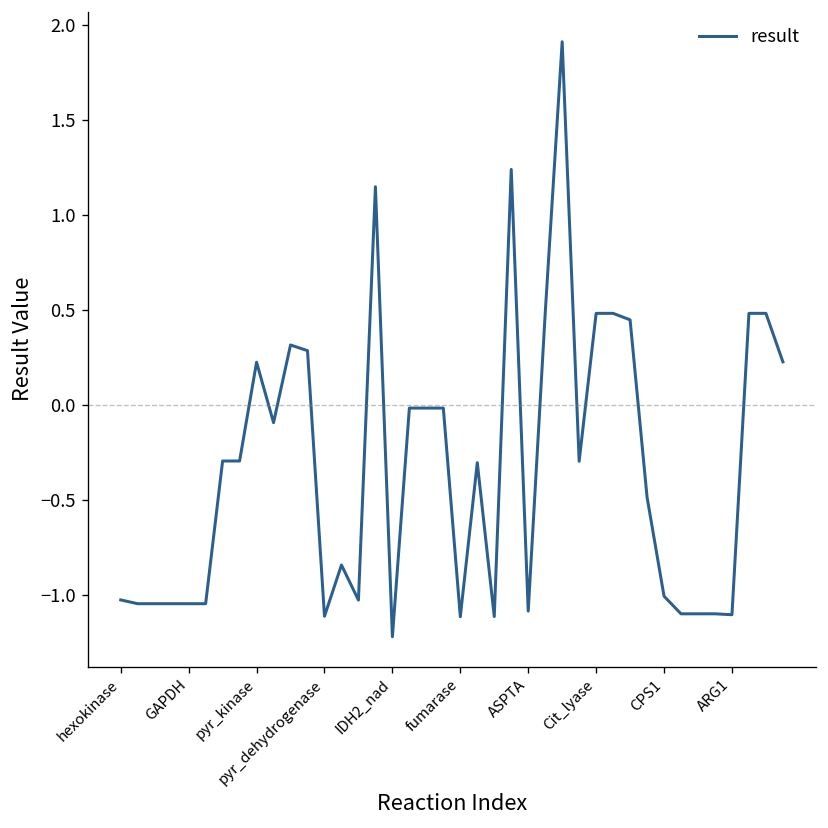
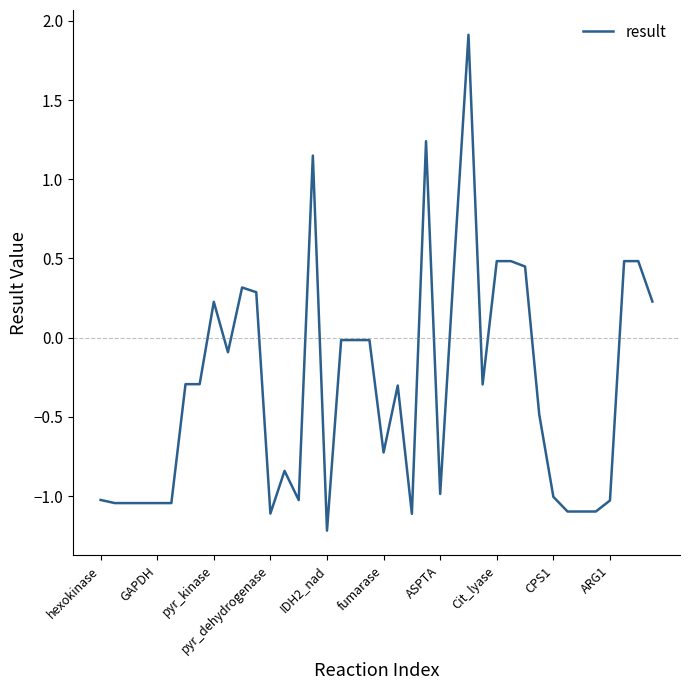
  {
    "hexokinase": -1.02,
    "GAPDH": -1.04,
    "pyr_kinase": 0.23,
    "pyr_dehydrogenase": -1.11,
    "IDH2_nad": -1.22,
-   "fumarase": -1.11,
-   "ASPTA": -1.08,
+   "fumarase": -0.73,
+   "ASPTA": -0.99,
    "Cit_lyase": 0.48,
    "CPS1": -1.01,
-   "ARG1": -1.10
+   "ARG1": -1.03
  }
